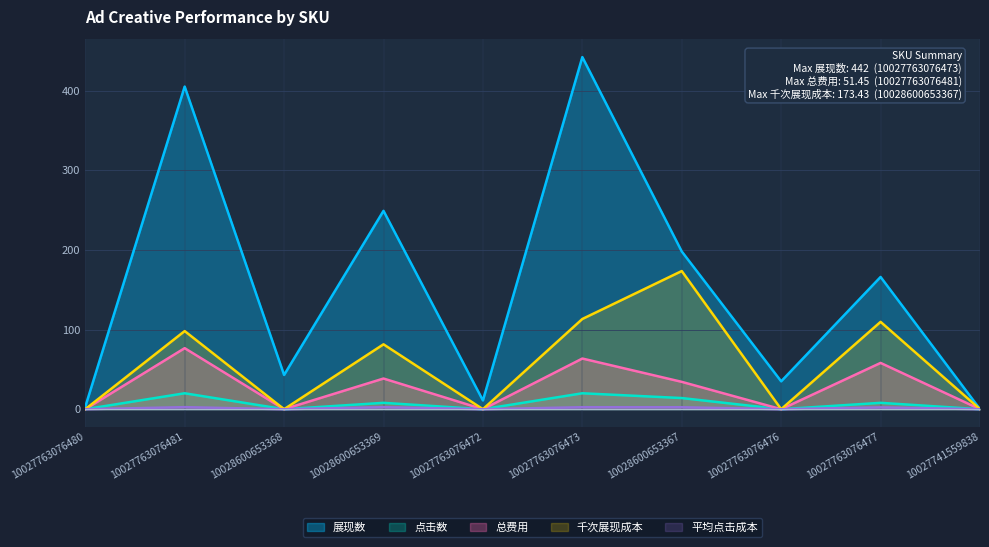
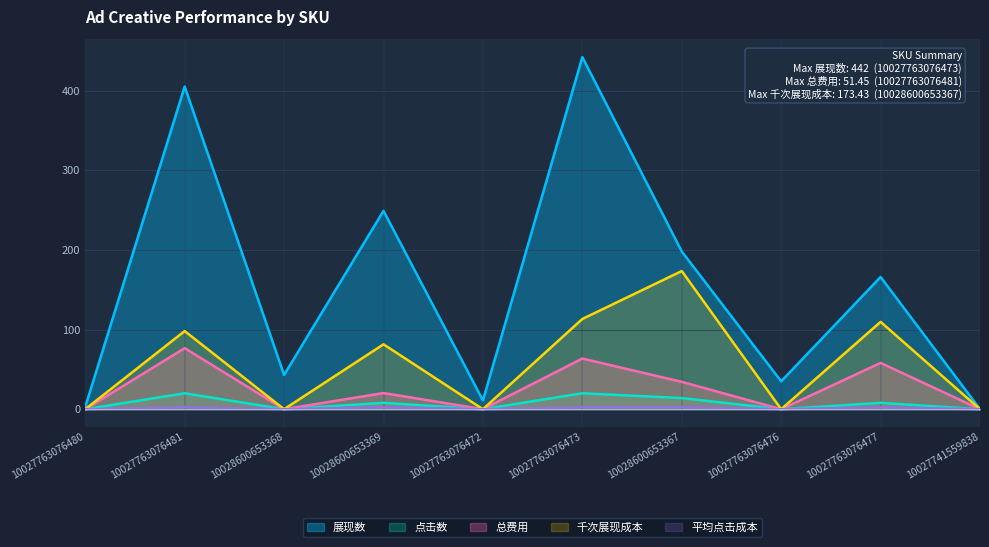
  {
    "总费用": {
      "10027763076481": 80,
-     "10028600653369": 40,
+     "10028600653369": 20,
      "10027763076473": 60,
      "10028600653367": 30,
      "10027763076477": 60
    },
    "千次展现成本": {
      "10027763076481": 100,
      "10028600653369": 80,
      "10027763076473": 110,
      "10028600653367": 170,
      "10027763076477": 110
    },
    "平均点击成本": {
      "10027763076481": 0,
      "10028600653369": 0,
      "10027763076473": 0,
      "10028600653367": 0,
      "10027763076477": 0
    }
  }
